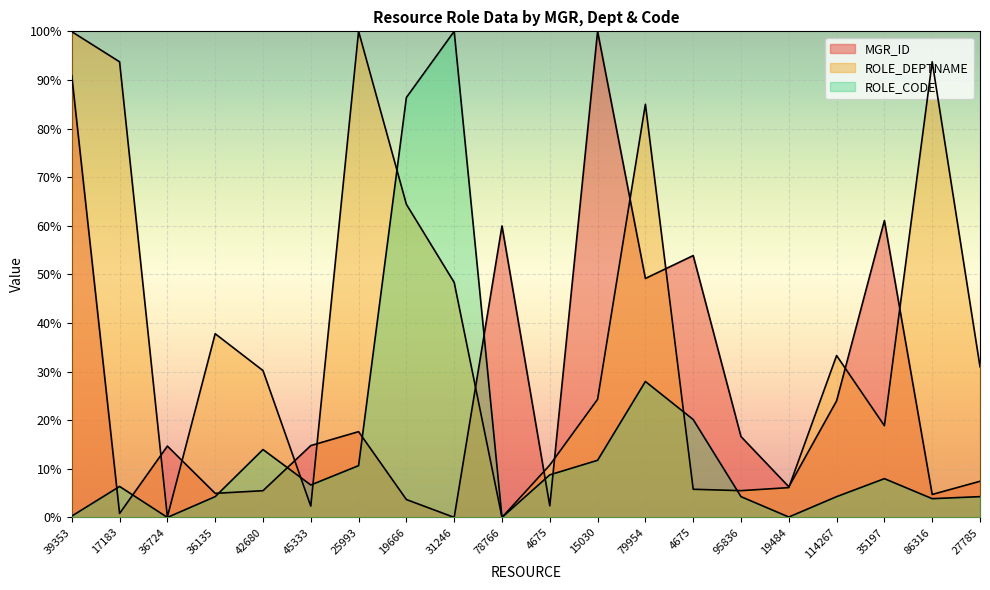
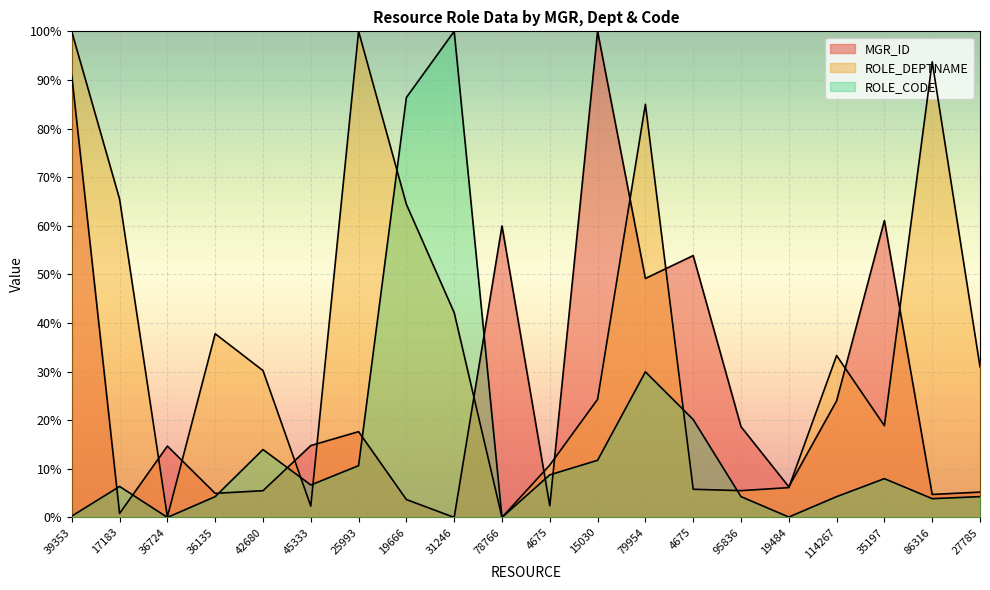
  {
    "MGR_ID": {
      "39353": "91%",
      "17183": "1%",
      "36724": "15%",
      "36135": "5%",
      "42680": "5%",
      "45333": "15%",
      "25993": "18%",
      "19666": "4%",
      "31246": "0%",
      "78766": "60%",
      "15030": "100%",
      "79954": "49%",
-     "95836": "17%",
+     "95836": "19%",
      "114267": "24%",
      "35197": "61%",
      "86316": "5%",
-     "27785": "7%"
+     "27785": "5%"
    },
    "ROLE_DEPTNAME": {
      "39353": "100%",
-     "17183": "94%",
+     "17183": "65%",
      "36135": "38%",
      "42680": "30%",
      "45333": "2%",
      "25993": "100%",
      "19666": "64%",
-     "31246": "48%",
+     "31246": "42%",
      "15030": "24%",
      "79954": "85%",
      "95836": "6%",
      "114267": "33%",
      "35197": "19%",
      "27785": "31%"
    },
    "ROLE_CODE": {
      "39353": "0%",
      "17183": "6%",
      "36135": "4%",
      "42680": "14%",
      "45333": "7%",
      "25993": "11%",
      "19666": "86%",
      "31246": "100%",
      "15030": "12%",
-     "79954": "28%",
+     "79954": "30%",
      "95836": "4%",
      "19484": "0%",
      "114267": "4%",
      "35197": "8%",
      "86316": "4%",
      "27785": "4%"
    }
  }
